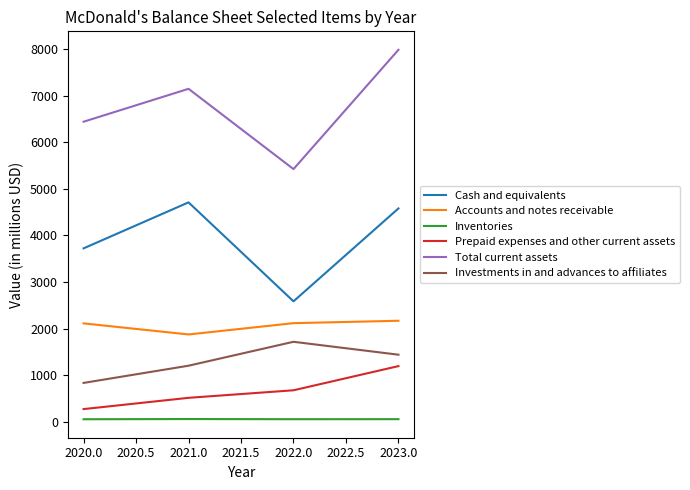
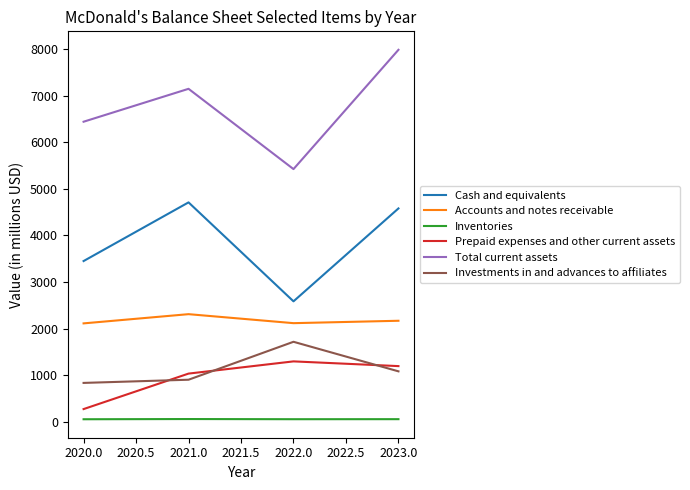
  {
    "Cash and equivalents": {
-     "2020.0": 3700,
+     "2020.0": 3400,
      "2021.0": 4700,
      "2022.0": 2600,
      "2023.0": 4600
    },
    "Accounts and notes receivable": {
      "2020.0": 2100,
-     "2021.0": 1900,
+     "2021.0": 2300,
      "2022.0": 2100,
      "2023.0": 2200
    },
    "Inventories": {
      "2020.0": 100,
      "2021.0": 100,
      "2022.0": 100,
      "2023.0": 100
    },
    "Prepaid expenses and other current assets": {
      "2020.0": 300,
-     "2021.0": 500,
-     "2022.0": 700,
+     "2021.0": 1000,
+     "2022.0": 1300,
      "2023.0": 1200
    },
    "Total current assets": {
      "2020.0": 6400,
      "2021.0": 7100,
      "2022.0": 5400,
      "2023.0": 8000
    },
    "Investments in and advances to affiliates": {
      "2020.0": 800,
-     "2021.0": 1200,
+     "2021.0": 900,
      "2022.0": 1700,
-     "2023.0": 1400
+     "2023.0": 1100
    }
  }
